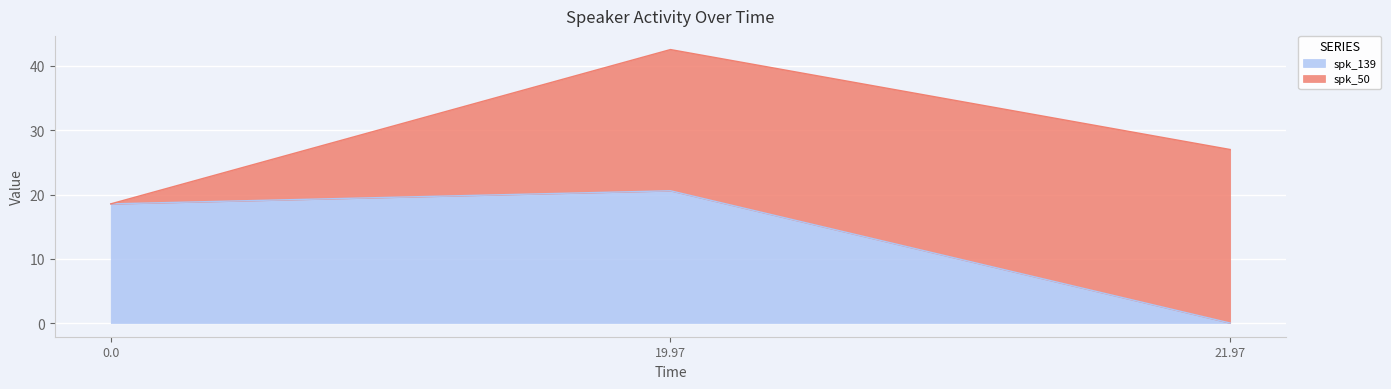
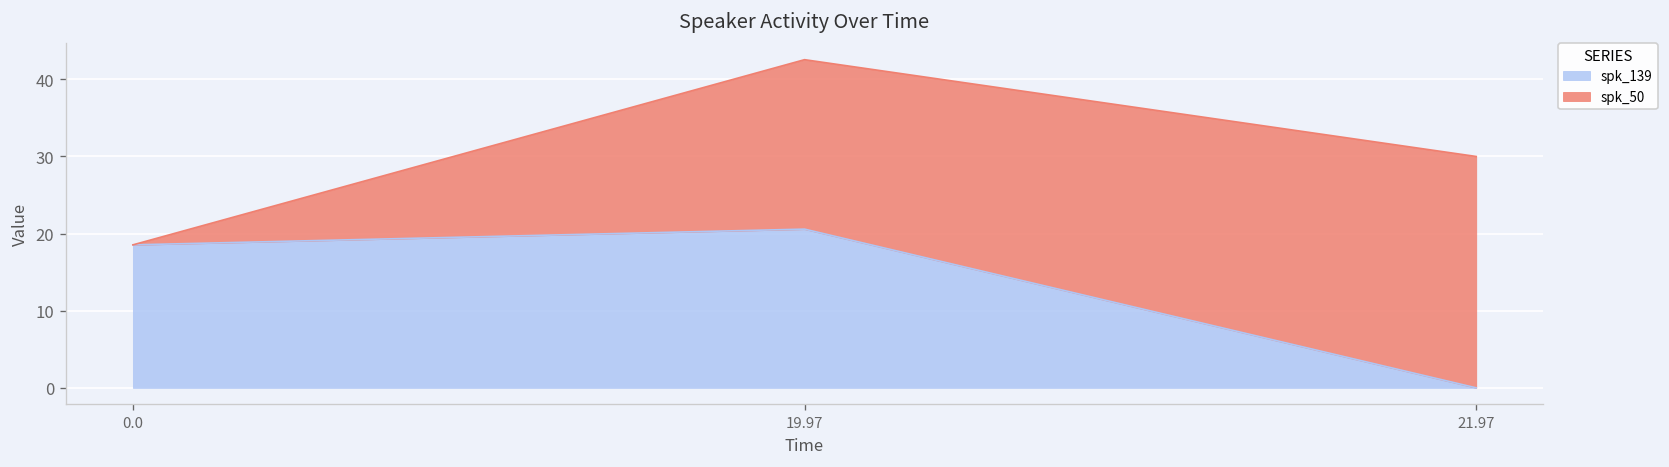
  {
    "spk_139": {
      "19.97": 21,
      "21.97": 0
    },
    "spk_50": {
      "19.97": 22,
-     "21.97": 27
+     "21.97": 30
    }
  }
